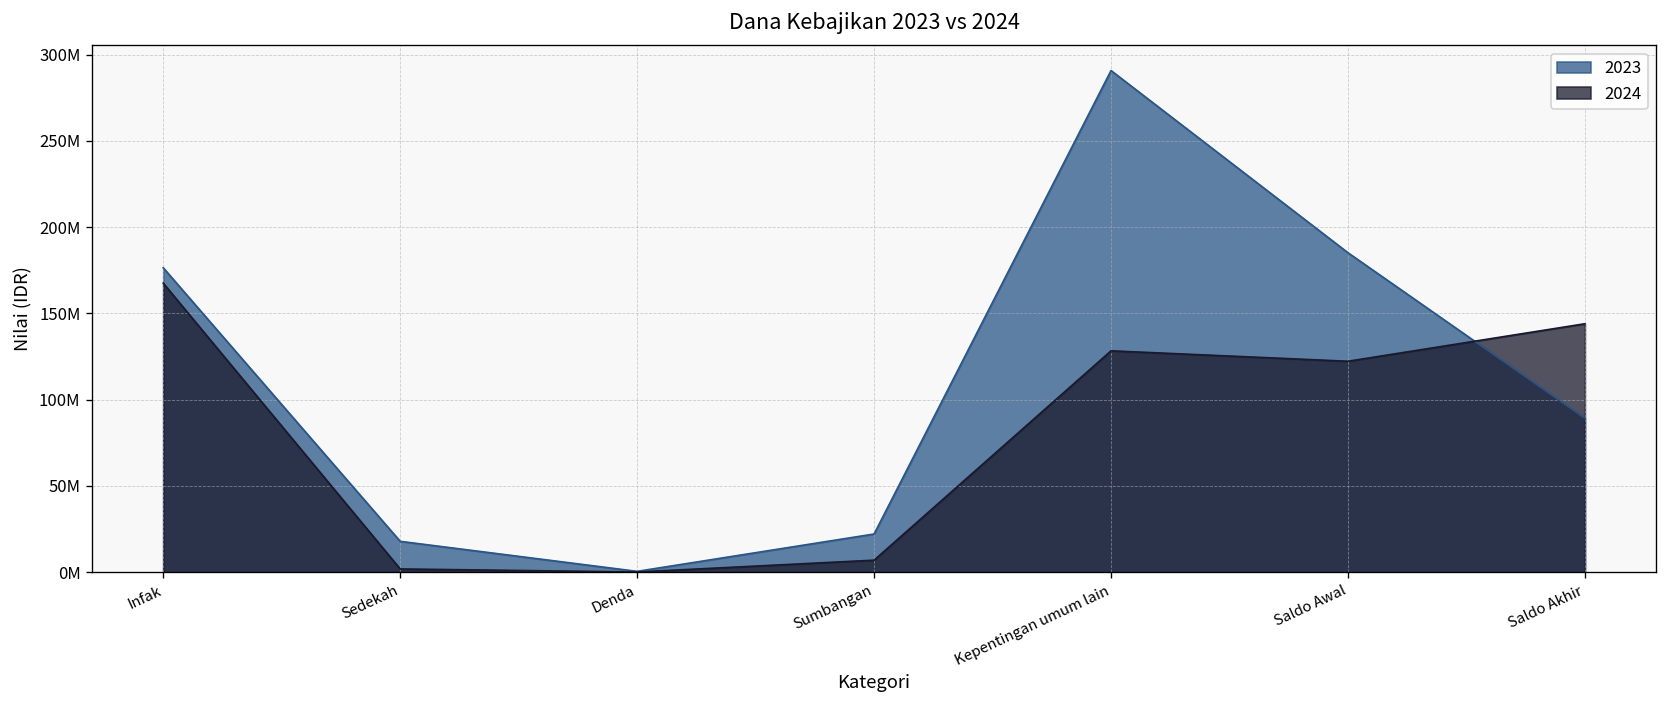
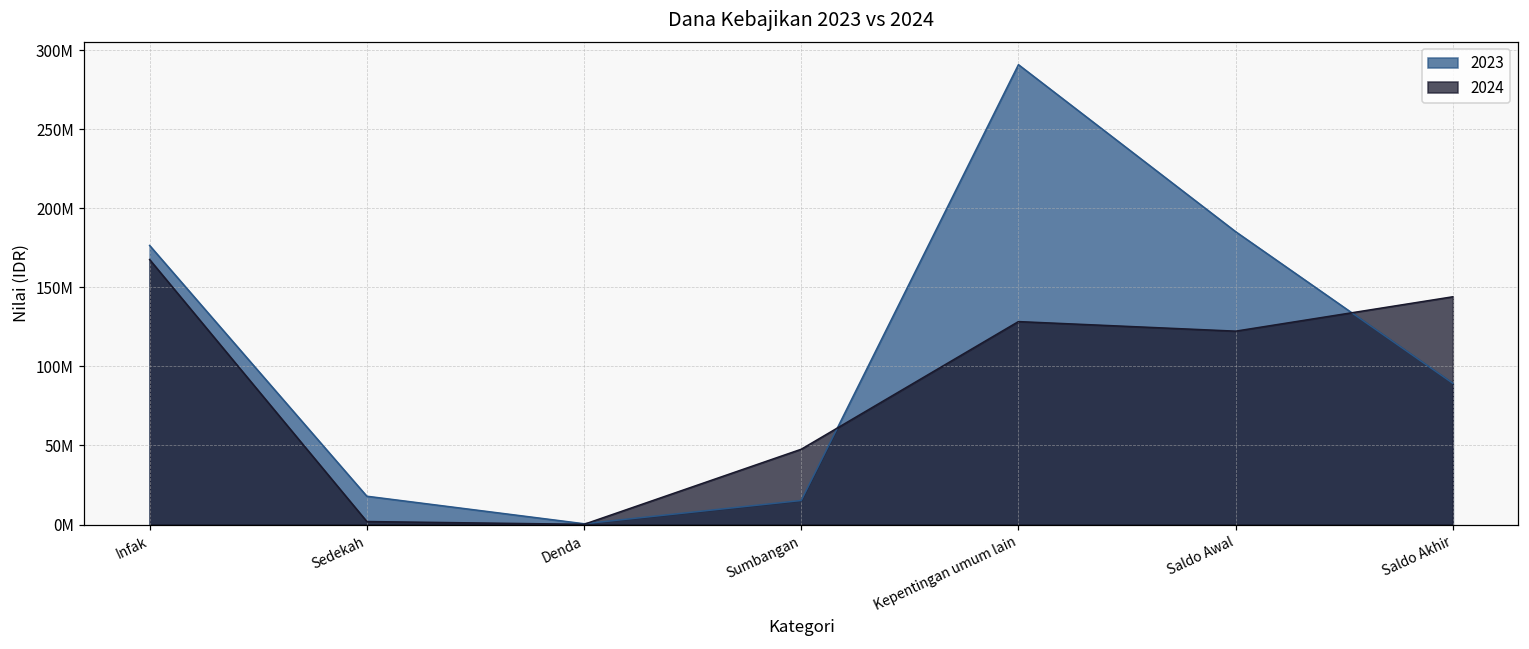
  {
    "2023": {
      "Infak": 176000000,
      "Sedekah": 18000000,
-     "Sumbangan": 22000000,
+     "Sumbangan": 15000000,
      "Kepentingan umum lain": 291000000,
      "Saldo Awal": 185000000,
      "Saldo Akhir": 89000000
    },
    "2024": {
      "Infak": 168000000,
      "Sedekah": 2000000,
-     "Sumbangan": 7000000,
+     "Sumbangan": 48000000,
      "Kepentingan umum lain": 128000000,
      "Saldo Awal": 122000000,
      "Saldo Akhir": 144000000
    }
  }
